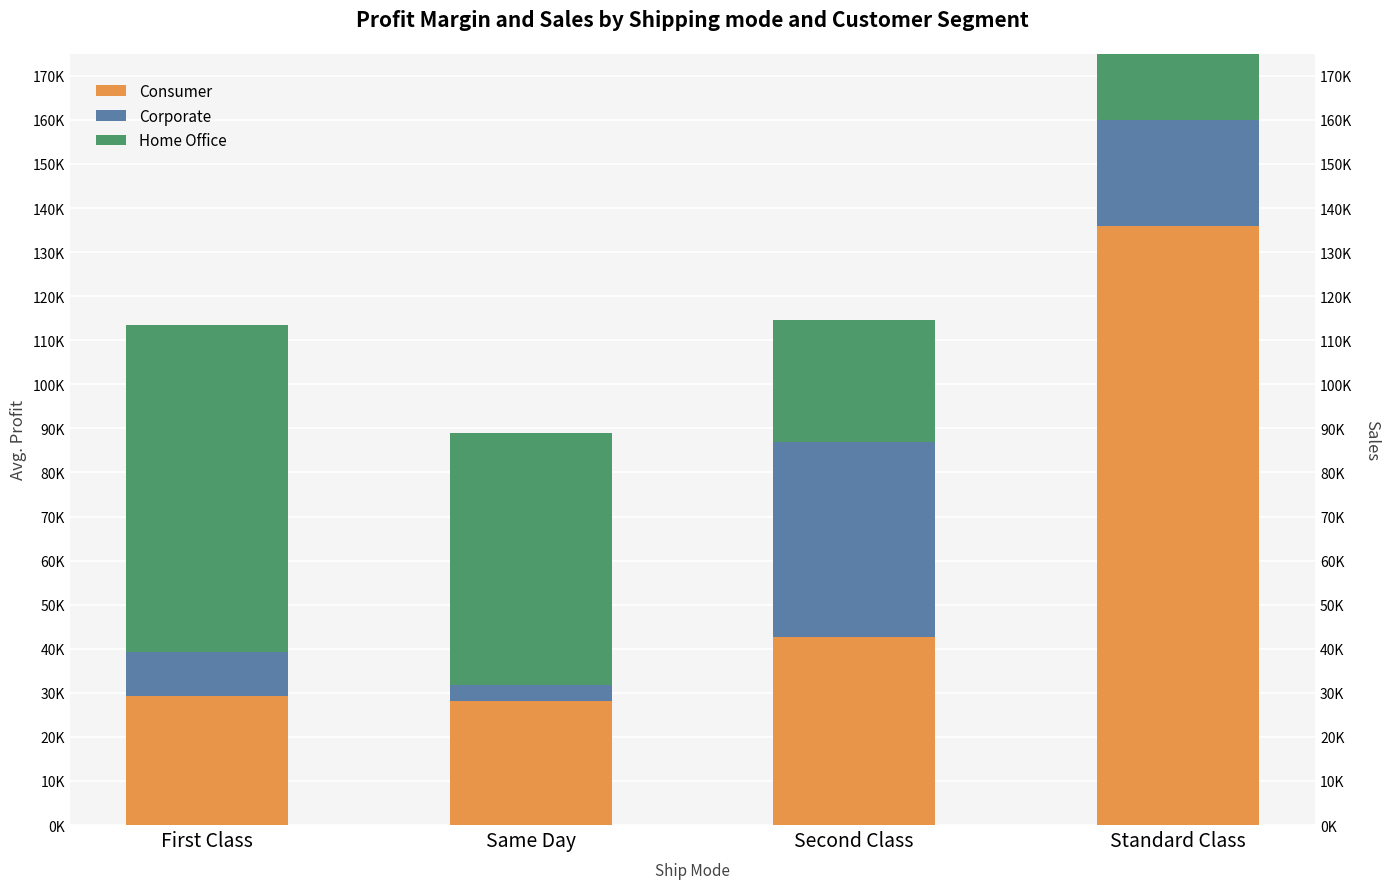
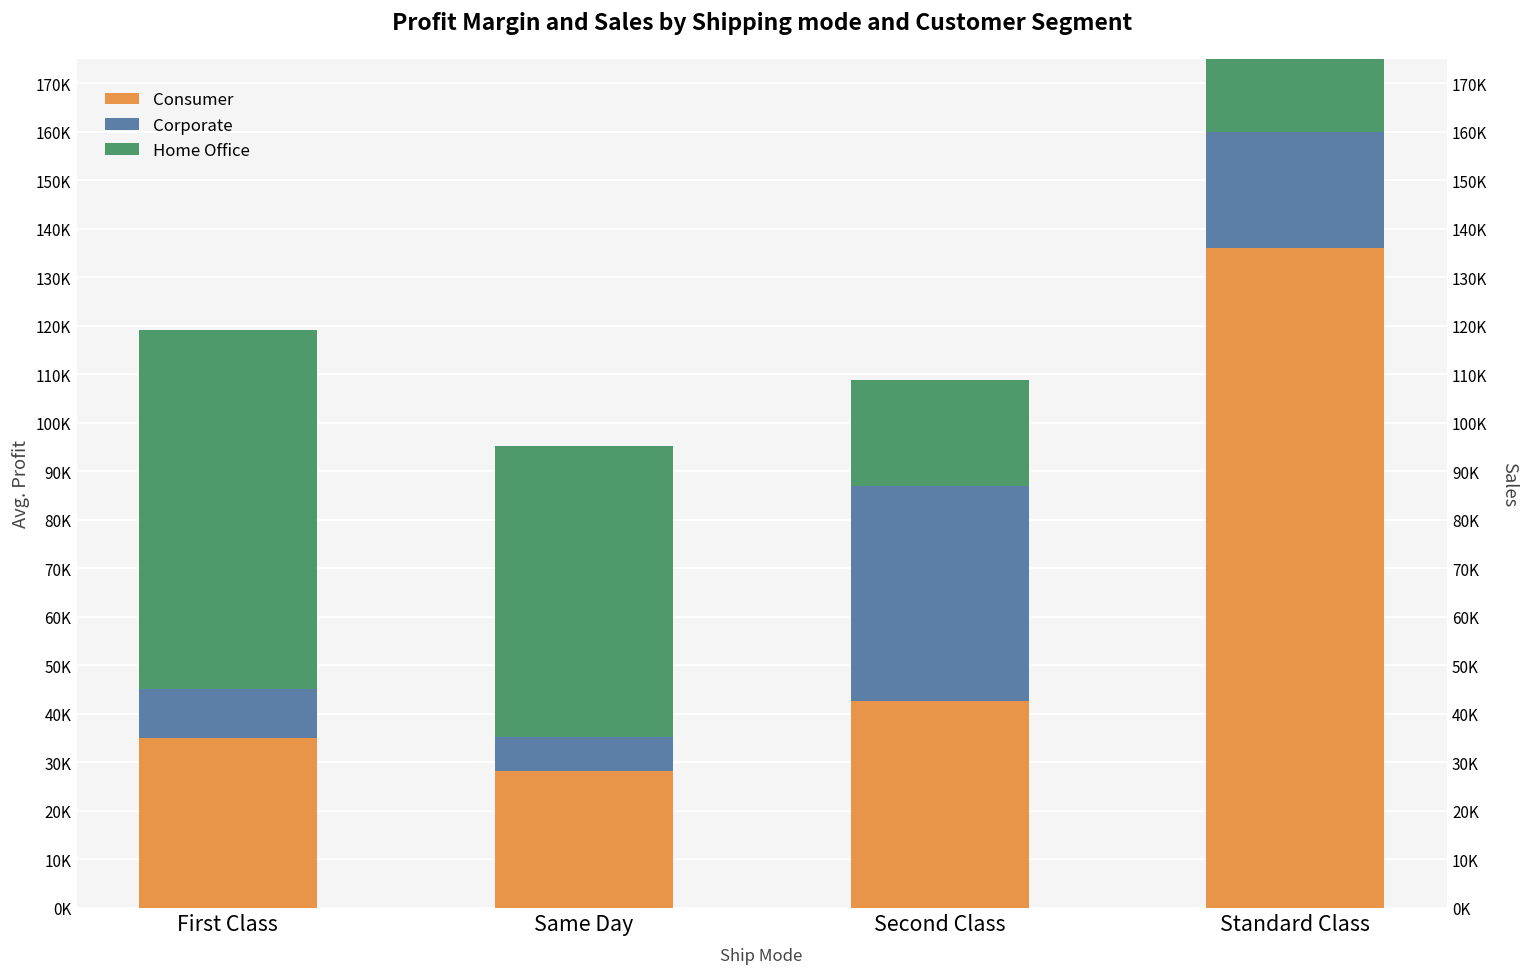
  {
    "Consumer": {
-     "First Class": 29000,
+     "First Class": 35000,
      "Same Day": 28000,
      "Second Class": 43000,
      "Standard Class": 136000
    },
    "Corporate": {
      "First Class": 10000,
-     "Same Day": 4000,
+     "Same Day": 7000,
      "Second Class": 44000,
      "Standard Class": 24000
    },
    "Home Office": {
      "First Class": 74000,
-     "Same Day": 57000,
-     "Second Class": 28000
+     "Same Day": 60000,
+     "Second Class": 22000
    }
  }
